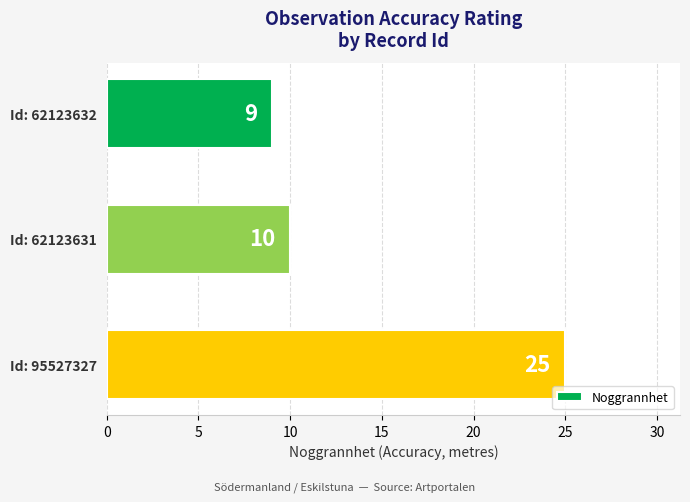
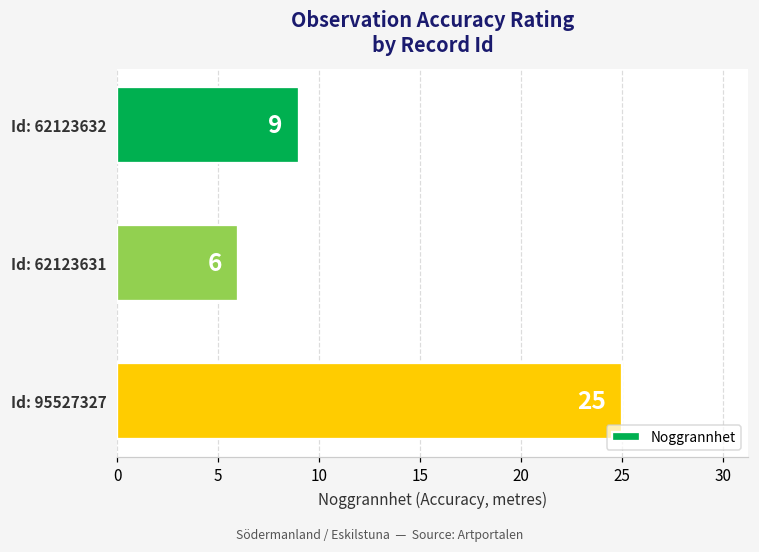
  {
    "Id: 62123632": 9,
-   "Id: 62123631": 10,
+   "Id: 62123631": 6,
    "Id: 95527327": 25
  }
